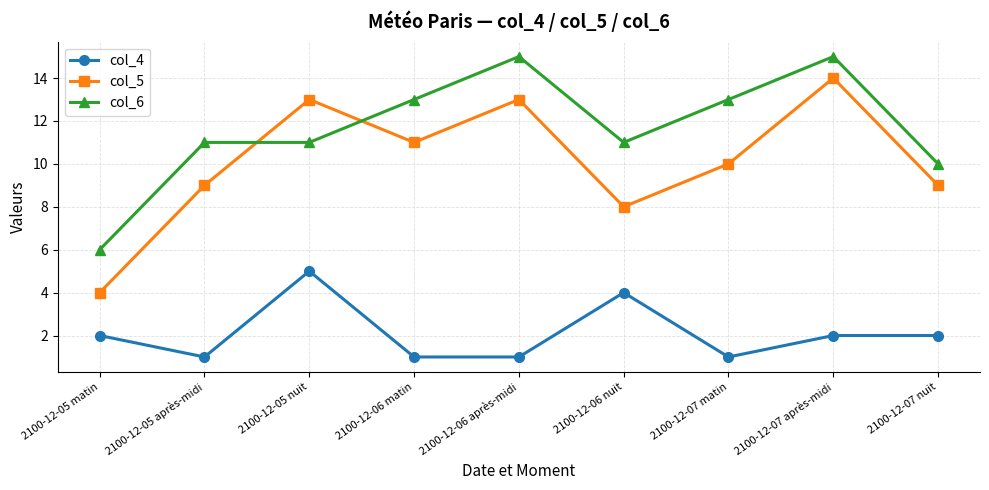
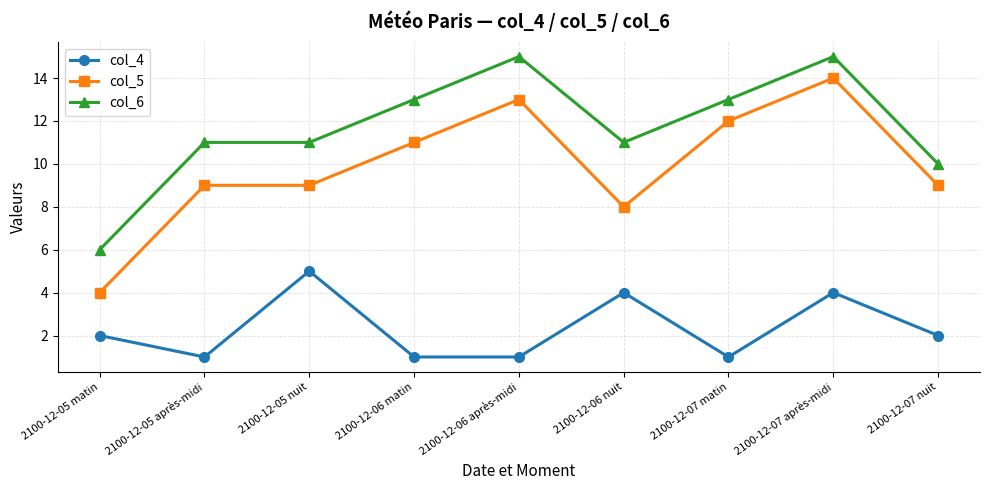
  {
    "col_4": {
      "2100-12-05 matin": 2,
      "2100-12-05 après-midi": 1,
      "2100-12-05 nuit": 5,
      "2100-12-06 matin": 1,
      "2100-12-06 après-midi": 1,
      "2100-12-06 nuit": 4,
      "2100-12-07 matin": 1,
-     "2100-12-07 après-midi": 2,
+     "2100-12-07 après-midi": 4,
      "2100-12-07 nuit": 2
    },
    "col_5": {
      "2100-12-05 matin": 4,
      "2100-12-05 après-midi": 9,
-     "2100-12-05 nuit": 13,
+     "2100-12-05 nuit": 9,
      "2100-12-06 matin": 11,
      "2100-12-06 après-midi": 13,
      "2100-12-06 nuit": 8,
-     "2100-12-07 matin": 10,
+     "2100-12-07 matin": 12,
      "2100-12-07 après-midi": 14,
      "2100-12-07 nuit": 9
    },
    "col_6": {
      "2100-12-05 matin": 6,
      "2100-12-05 après-midi": 11,
      "2100-12-05 nuit": 11,
      "2100-12-06 matin": 13,
      "2100-12-06 après-midi": 15,
      "2100-12-06 nuit": 11,
      "2100-12-07 matin": 13,
      "2100-12-07 après-midi": 15,
      "2100-12-07 nuit": 10
    }
  }
